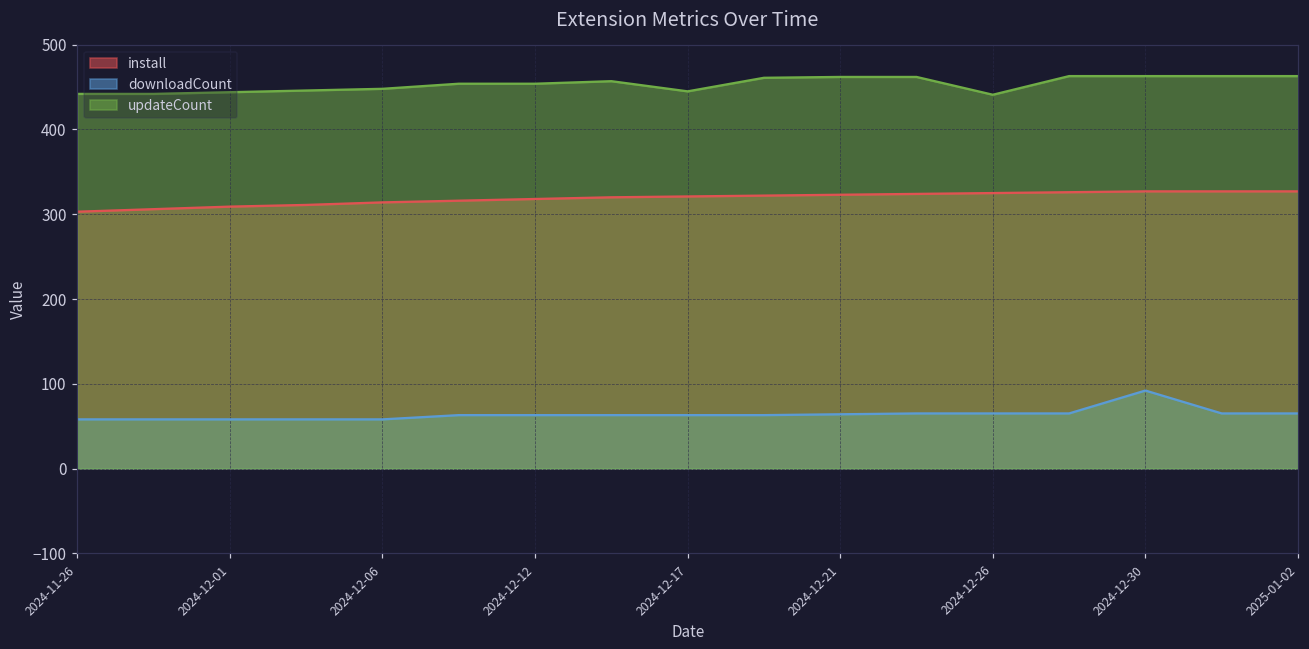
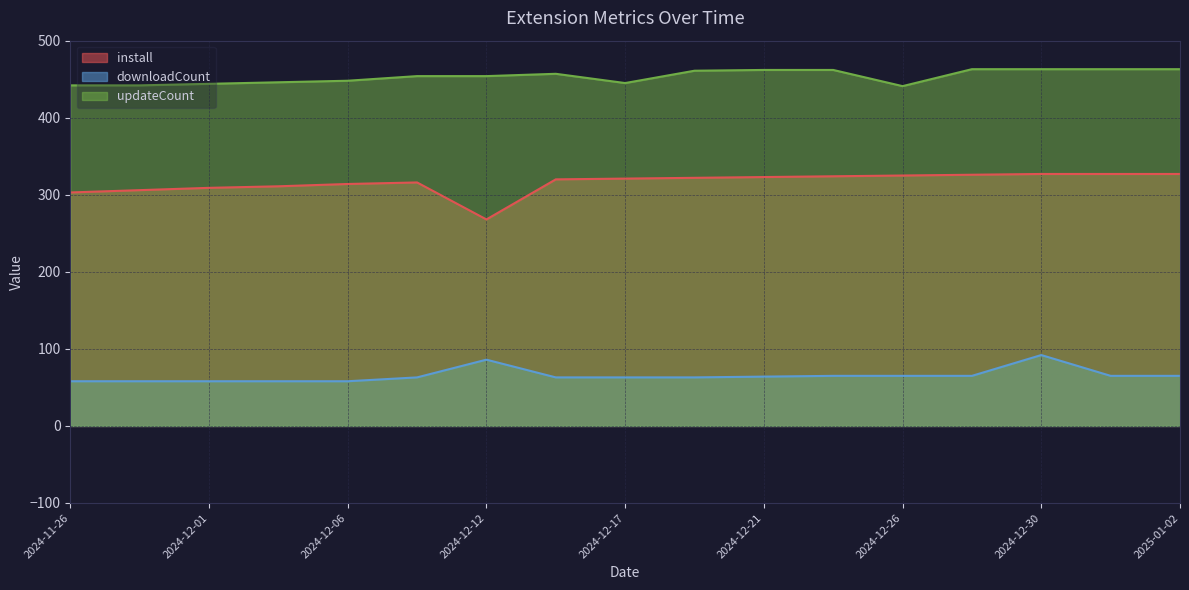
  {
    "install": {
      "2024-11-26": 300,
      "2024-12-01": 310,
      "2024-12-06": 310,
-     "2024-12-12": 320,
+     "2024-12-12": 270,
      "2024-12-17": 320,
      "2024-12-21": 320,
      "2024-12-26": 330,
      "2024-12-30": 330,
      "2025-01-02": 330
    },
    "downloadCount": {
      "2024-11-26": 60,
      "2024-12-01": 60,
      "2024-12-06": 60,
-     "2024-12-12": 60,
+     "2024-12-12": 90,
      "2024-12-17": 60,
      "2024-12-21": 60,
      "2024-12-26": 70,
      "2024-12-30": 90,
      "2025-01-02": 70
    },
    "updateCount": {
      "2024-11-26": 440,
      "2024-12-06": 450,
      "2024-12-12": 450,
      "2024-12-17": 450,
      "2024-12-21": 460,
      "2024-12-26": 440,
      "2024-12-30": 460,
      "2025-01-02": 460
    }
  }
